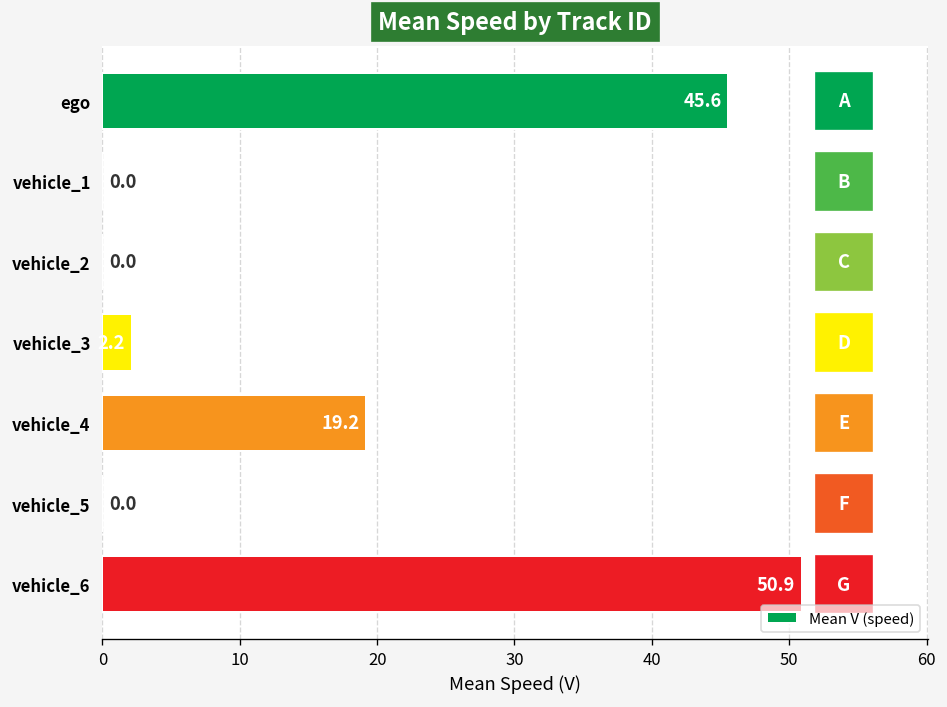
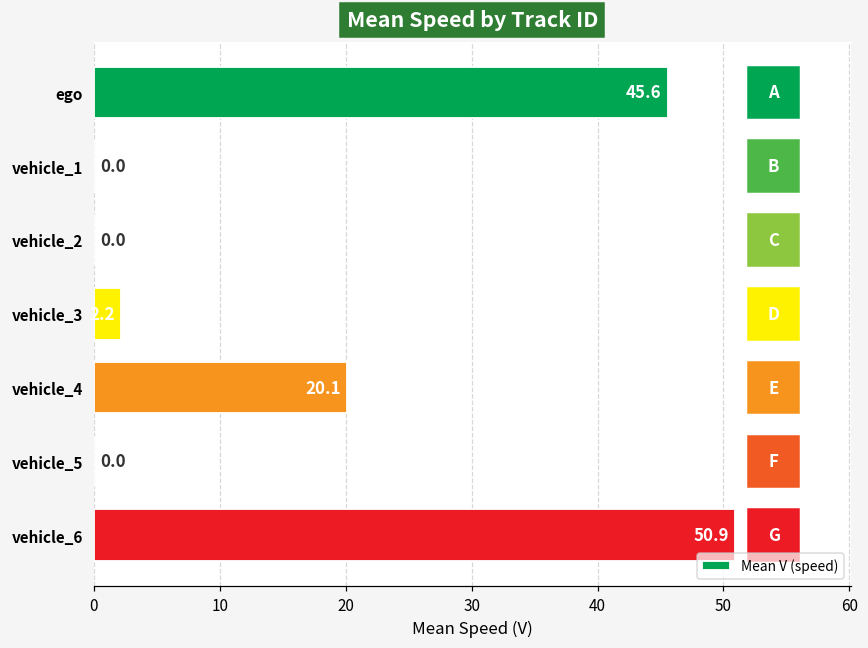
  {
    "ego": 45.6,
    "vehicle_1": 0.0,
    "vehicle_2": 0.0,
    "vehicle_3": 2.2,
-   "vehicle_4": 19.2,
+   "vehicle_4": 20.1,
    "vehicle_5": 0.0,
    "vehicle_6": 50.9
  }
